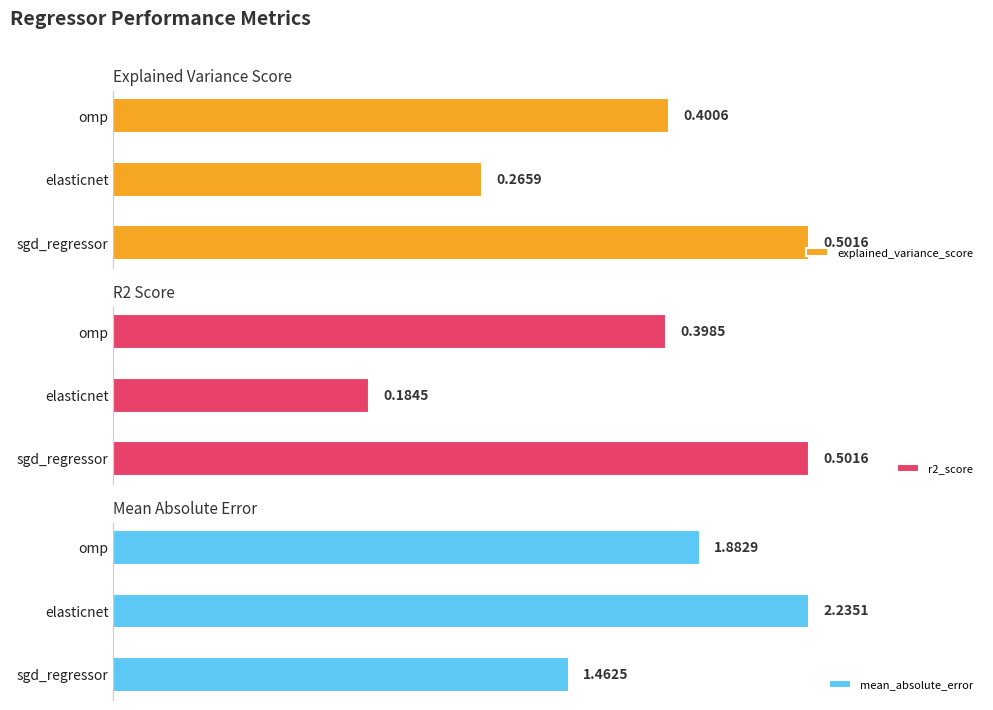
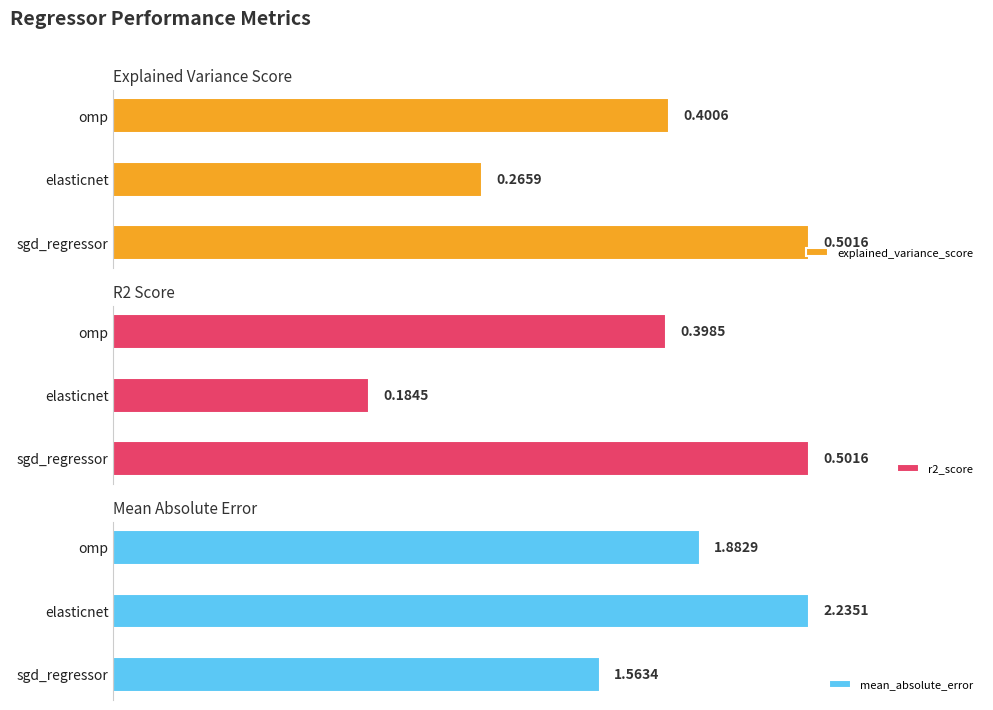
  {
    "Explained Variance Score": {
      "omp": 0.4006,
      "elasticnet": 0.2659,
      "sgd_regressor": 0.5016
    },
    "R2 Score": {
      "omp": 0.3985,
      "elasticnet": 0.1845,
      "sgd_regressor": 0.5016
    },
    "Mean Absolute Error": {
      "omp": 1.8829,
      "elasticnet": 2.2351,
-     "sgd_regressor": 1.4625
+     "sgd_regressor": 1.5634
    }
  }
